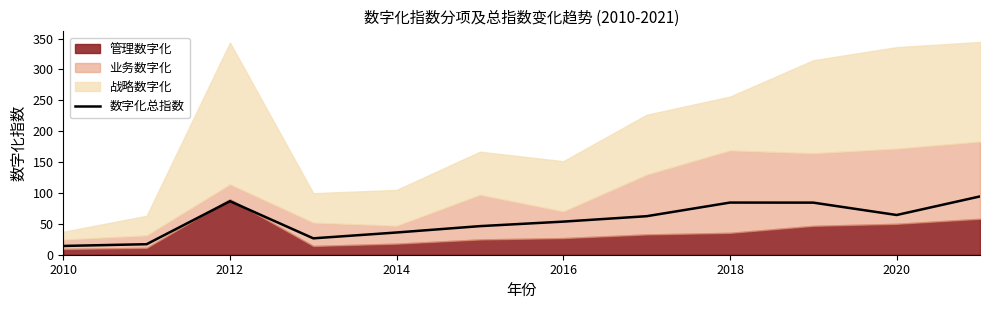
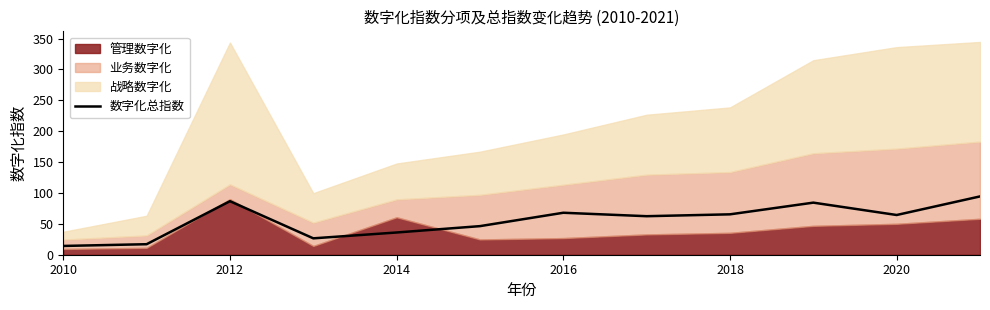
  {
    "数字化总指数": {
      "2010": 10,
      "2014": 40,
-     "2016": 50,
-     "2018": 80,
+     "2016": 70,
+     "2018": 70,
      "2020": 60
    },
    "管理数字化": {
      "2010": 10,
-     "2014": 20,
+     "2014": 60,
      "2016": 30,
      "2018": 40,
      "2020": 50
    },
    "业务数字化": {
      "2010": 20,
      "2012": 20,
      "2014": 30,
-     "2016": 40,
-     "2018": 130,
+     "2016": 90,
+     "2018": 100,
      "2020": 120
    },
    "战略数字化": {
      "2010": 10,
      "2012": 230,
      "2014": 60,
      "2016": 80,
-     "2018": 90,
+     "2018": 100,
      "2020": 160
    }
  }
